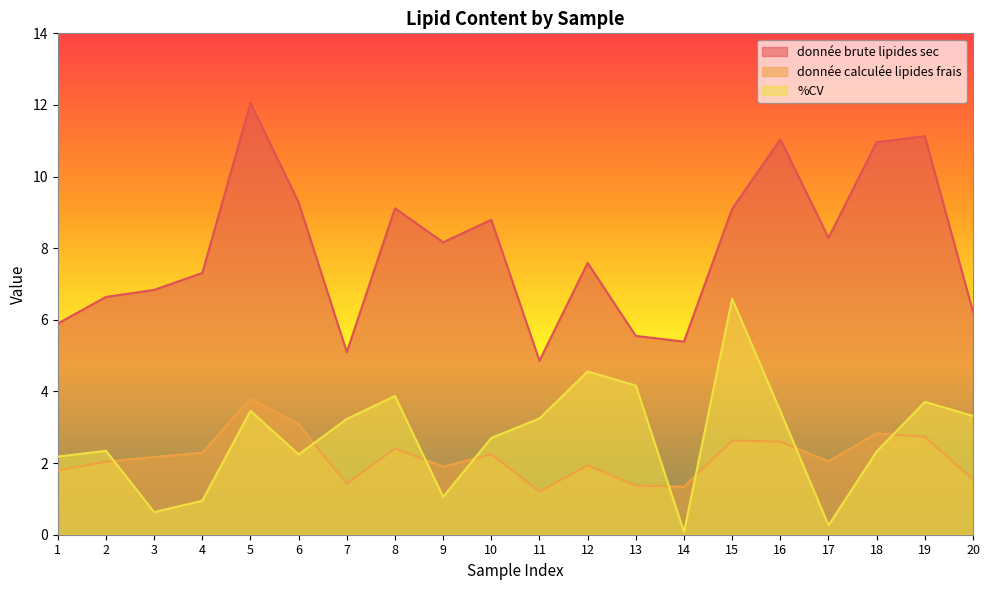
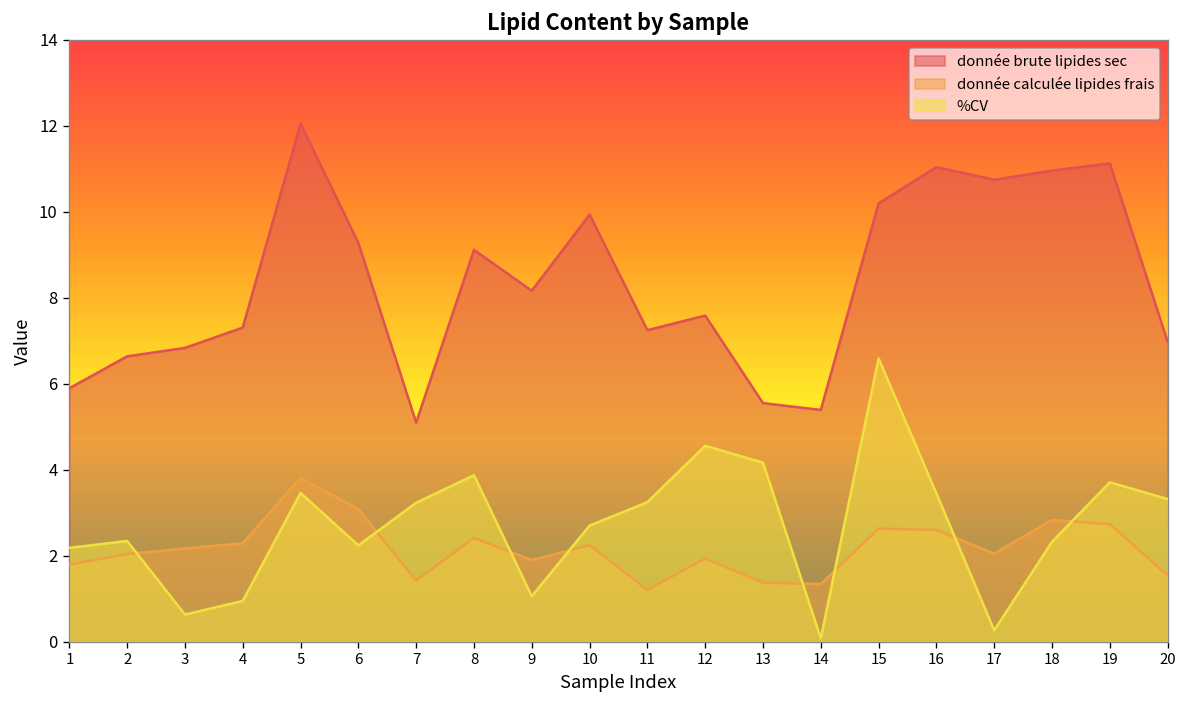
  {
    "donnée brute lipides sec": {
      "1": 5.9,
      "2": 6.6,
      "3": 6.8,
      "4": 7.3,
      "5": 12.1,
      "6": 9.3,
      "7": 5.1,
      "8": 9.1,
      "9": 8.2,
-     "10": 8.8,
-     "11": 4.9,
+     "10": 9.9,
+     "11": 7.2,
      "12": 7.6,
      "13": 5.6,
      "14": 5.4,
-     "15": 9.1,
+     "15": 10.2,
      "16": 11.0,
-     "17": 8.3,
+     "17": 10.7,
      "18": 11.0,
      "19": 11.1,
-     "20": 6.2
+     "20": 7.0
    }
  }
